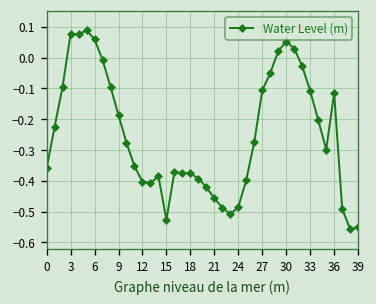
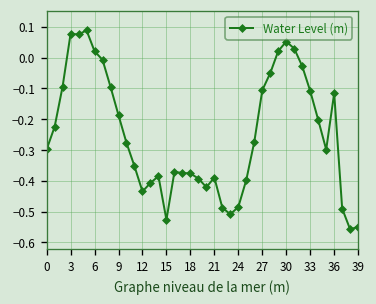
  {
-   "0": -0.36,
+   "0": -0.30,
    "3": 0.08,
-   "6": 0.06,
+   "6": 0.02,
    "9": -0.19,
-   "12": -0.40,
+   "12": -0.43,
    "15": -0.53,
    "18": -0.38,
-   "21": -0.46,
+   "21": -0.39,
    "24": -0.48,
    "27": -0.11,
    "30": 0.05,
    "33": -0.11,
    "36": -0.12,
    "39": -0.55
  }
